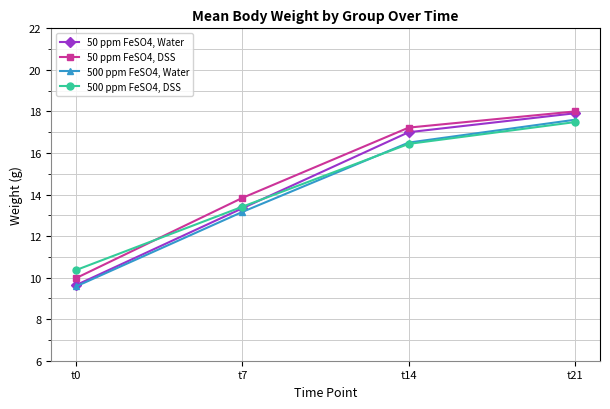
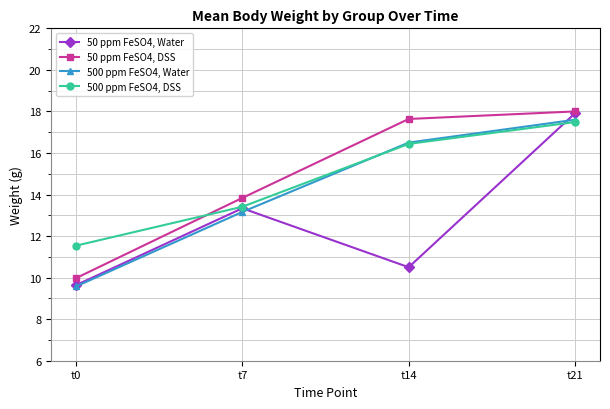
  {
    "50 ppm FeSO4, Water": {
-     "t14": 17.0
+     "t14": 10.5
    },
    "50 ppm FeSO4, DSS": {
      "t0": 10.0,
      "t7": 13.8,
-     "t14": 17.2
+     "t14": 17.6
    },
    "500 ppm FeSO4, Water": {
      "t7": 13.2
    },
    "500 ppm FeSO4, DSS": {
-     "t0": 10.4
+     "t0": 11.5
    }
  }
